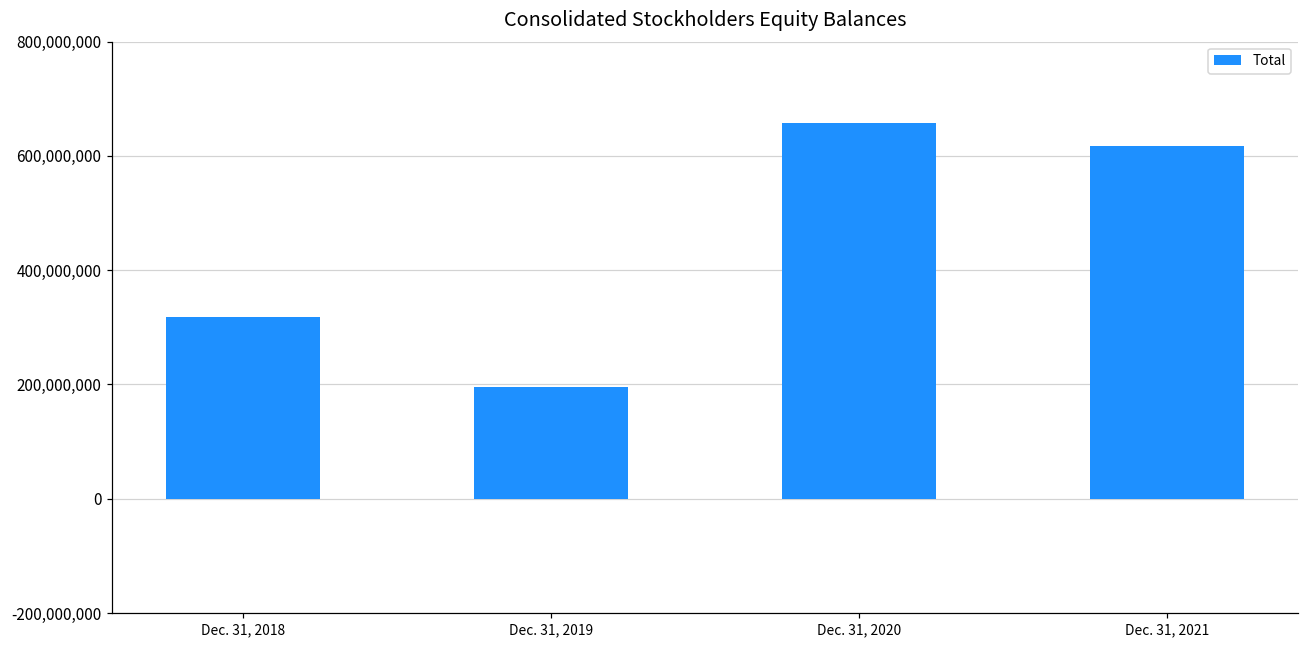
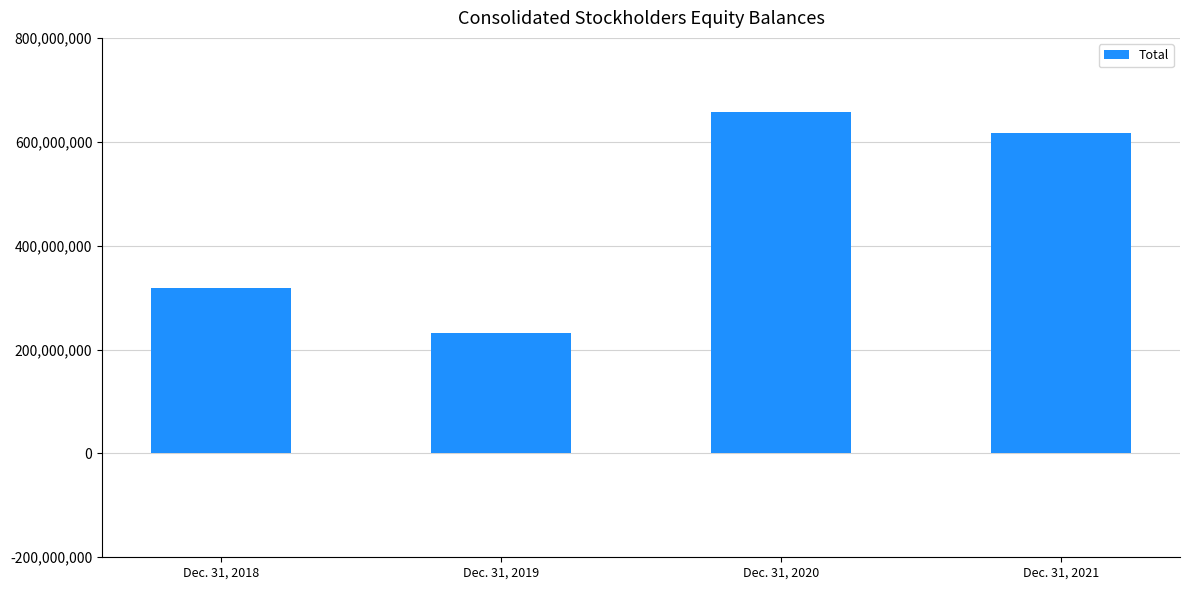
  {
    "Dec. 31, 2018": "320,000,000",
-   "Dec. 31, 2019": "200,000,000",
+   "Dec. 31, 2019": "230,000,000",
    "Dec. 31, 2020": "660,000,000",
    "Dec. 31, 2021": "620,000,000"
  }
